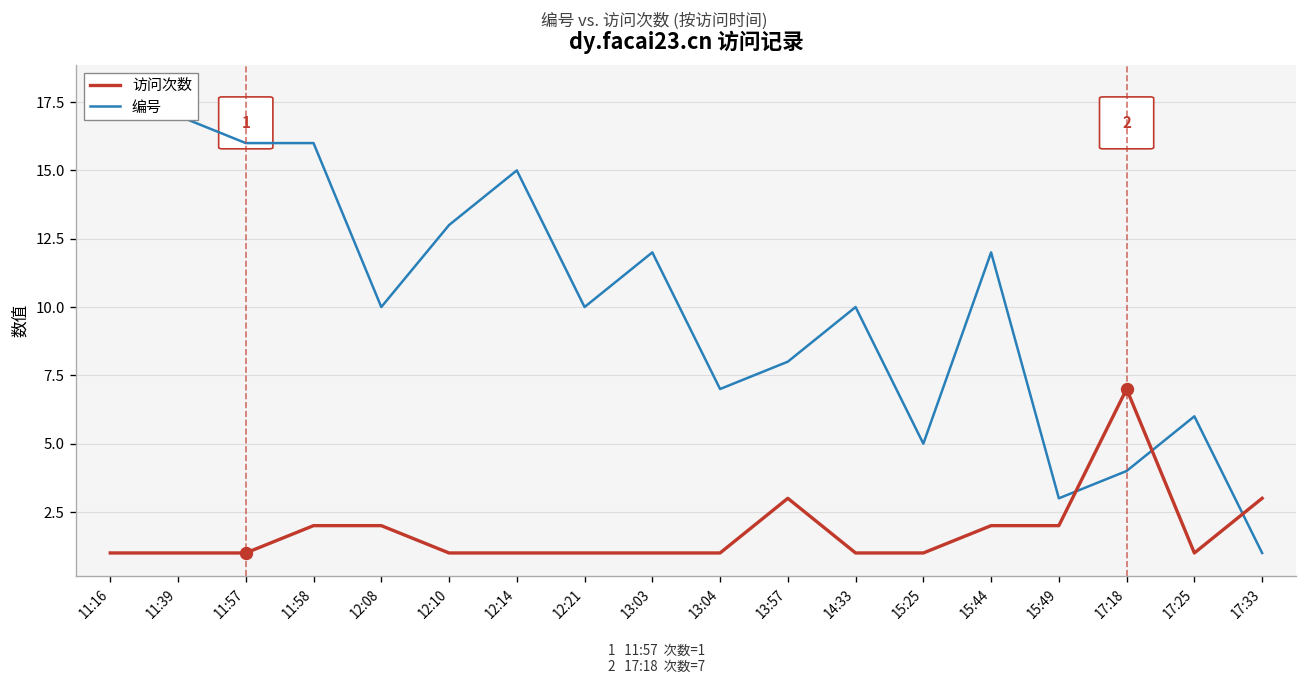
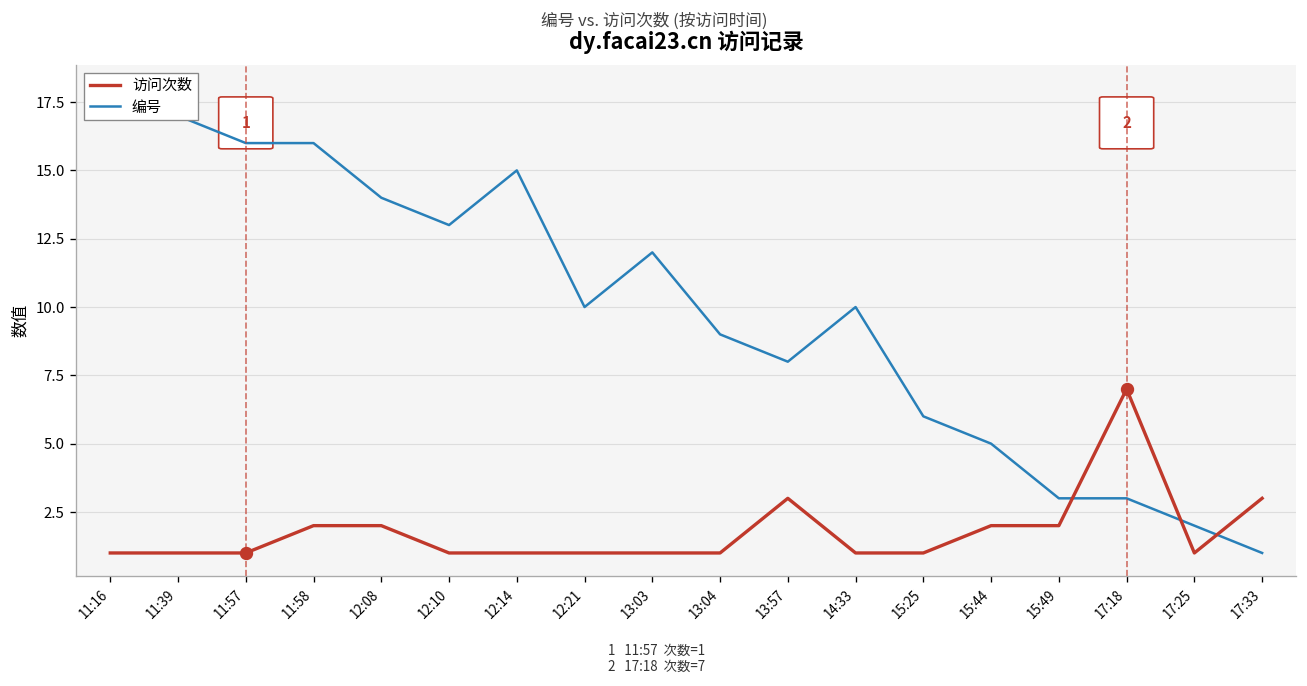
  {
    "编号": {
      "11:58": 16,
-     "12:08": 10,
+     "12:08": 14,
      "12:10": 13,
      "12:14": 15,
      "12:21": 10,
      "13:03": 12,
-     "13:04": 7,
+     "13:04": 9,
      "13:57": 8,
      "14:33": 10,
-     "15:25": 5,
-     "15:44": 12,
+     "15:25": 6,
+     "15:44": 5,
      "15:49": 3,
-     "17:18": 4,
-     "17:25": 6,
+     "17:18": 3,
+     "17:25": 2,
      "17:33": 1
    }
  }
